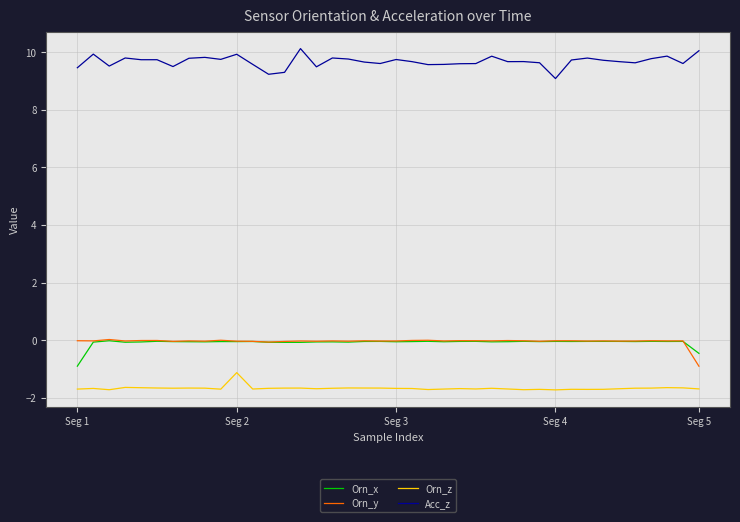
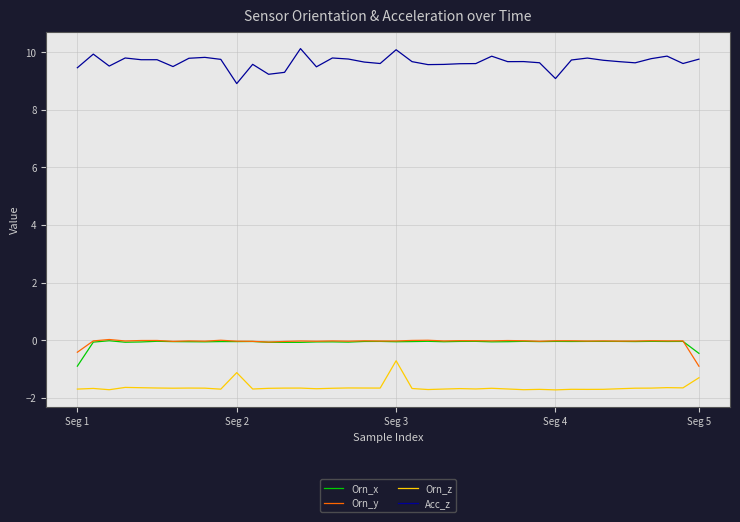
  {
    "Orn_x": {
      "Seg 1": -0.9,
      "Seg 5": -0.5
    },
    "Orn_y": {
-     "Seg 1": 0.0,
+     "Seg 1": -0.4,
      "Seg 5": -0.9
    },
    "Orn_z": {
      "Seg 1": -1.7,
      "Seg 2": -1.1,
-     "Seg 3": -1.7,
+     "Seg 3": -0.7,
      "Seg 4": -1.7,
-     "Seg 5": -1.7
+     "Seg 5": -1.3
    },
    "Acc_z": {
      "Seg 1": 9.5,
-     "Seg 2": 9.9,
-     "Seg 3": 9.7,
+     "Seg 2": 8.9,
+     "Seg 3": 10.1,
      "Seg 4": 9.1,
-     "Seg 5": 10.0
+     "Seg 5": 9.7
    }
  }
